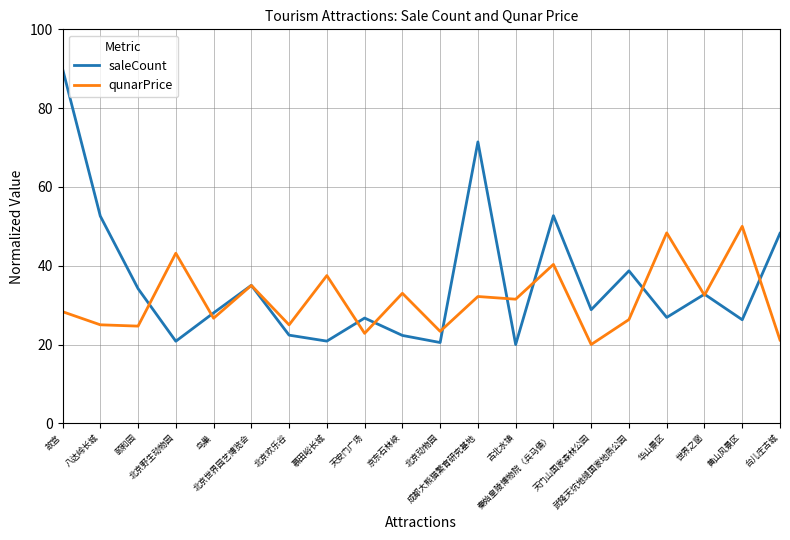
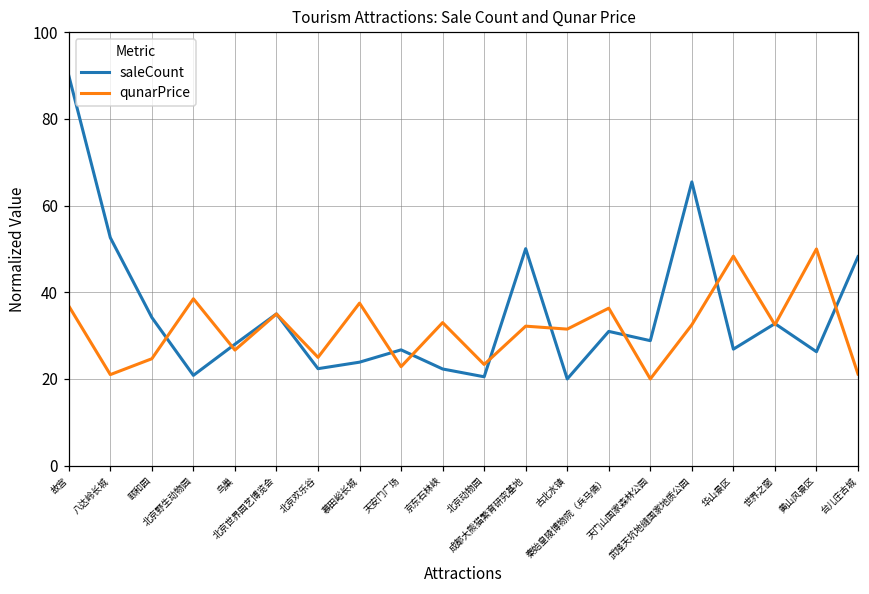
  {
    "saleCount": {
      "故宫": 90,
      "八达岭长城": 53,
      "颐和园": 34,
      "北京野生动物园": 21,
      "鸟巢": 28,
      "北京欢乐谷": 22,
-     "慕田峪长城": 21,
+     "慕田峪长城": 24,
      "天安门广场": 27,
      "京东石林峡": 22,
      "北京动物园": 20,
-     "成都大熊猫繁育研究基地": 71,
+     "成都大熊猫繁育研究基地": 50,
      "古北水镇": 20,
-     "秦始皇陵博物院（兵马俑）": 53,
+     "秦始皇陵博物院（兵马俑）": 31,
      "天门山国家森林公园": 29,
-     "武隆天坑地缝国家地质公园": 39,
+     "武隆天坑地缝国家地质公园": 65,
      "华山景区": 27,
      "黄山风景区": 26,
      "台儿庄古城": 48
    },
    "qunarPrice": {
-     "故宫": 28,
-     "八达岭长城": 25,
+     "故宫": 37,
+     "八达岭长城": 21,
      "颐和园": 25,
-     "北京野生动物园": 43,
+     "北京野生动物园": 39,
      "鸟巢": 27,
      "北京欢乐谷": 25,
      "慕田峪长城": 38,
      "天安门广场": 23,
      "京东石林峡": 33,
      "北京动物园": 23,
      "成都大熊猫繁育研究基地": 32,
      "古北水镇": 32,
-     "秦始皇陵博物院（兵马俑）": 40,
+     "秦始皇陵博物院（兵马俑）": 36,
      "天门山国家森林公园": 20,
-     "武隆天坑地缝国家地质公园": 26,
+     "武隆天坑地缝国家地质公园": 33,
      "华山景区": 48,
      "黄山风景区": 50,
      "台儿庄古城": 21
    }
  }
